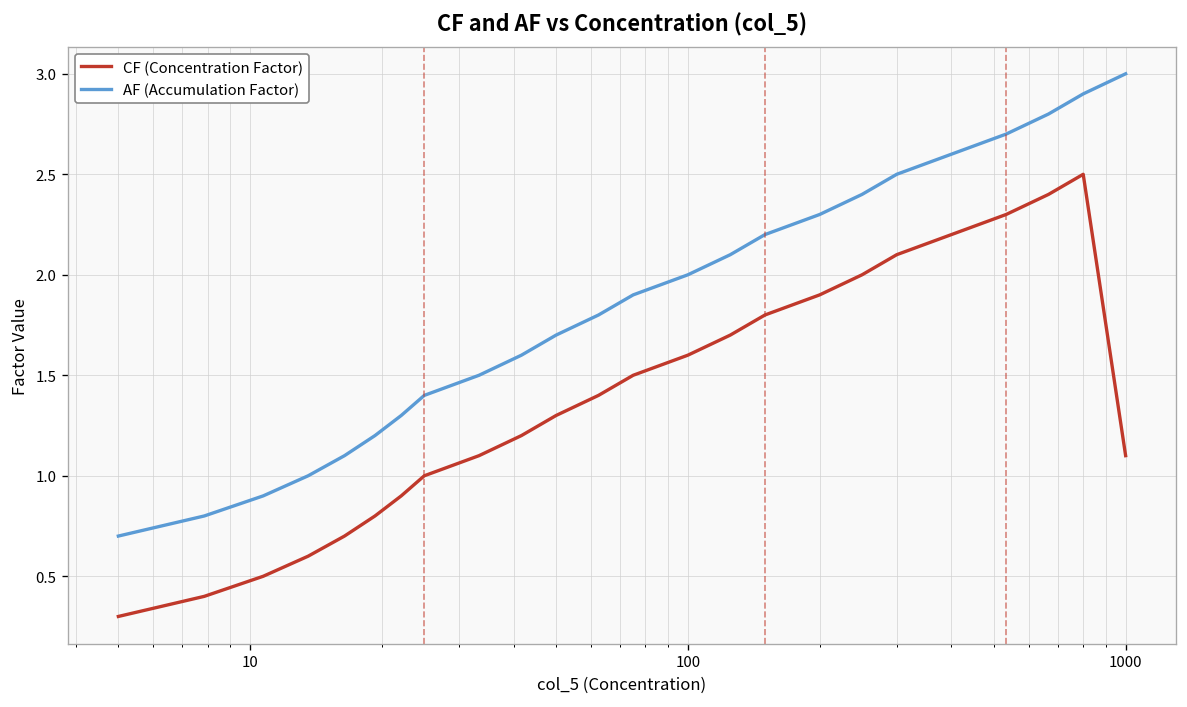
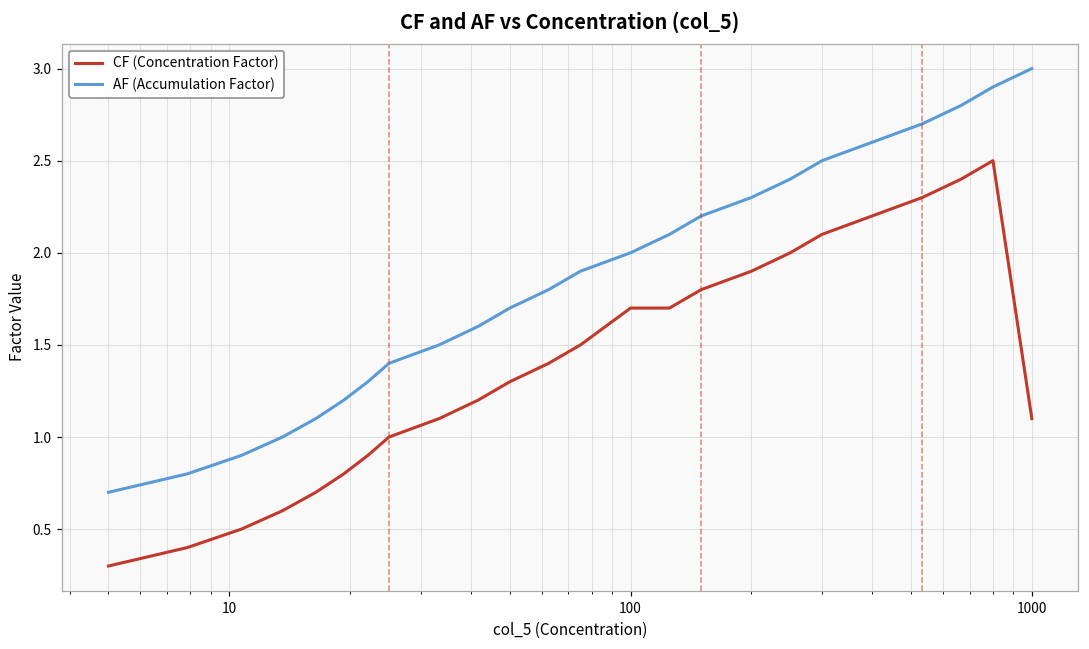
  {
    "CF (Concentration Factor)": {
-     "100": 1.6,
+     "100": 1.7,
      "1000": 1.1
    },
    "AF (Accumulation Factor)": {
      "100": 2.0,
      "1000": 3.0
    }
  }
